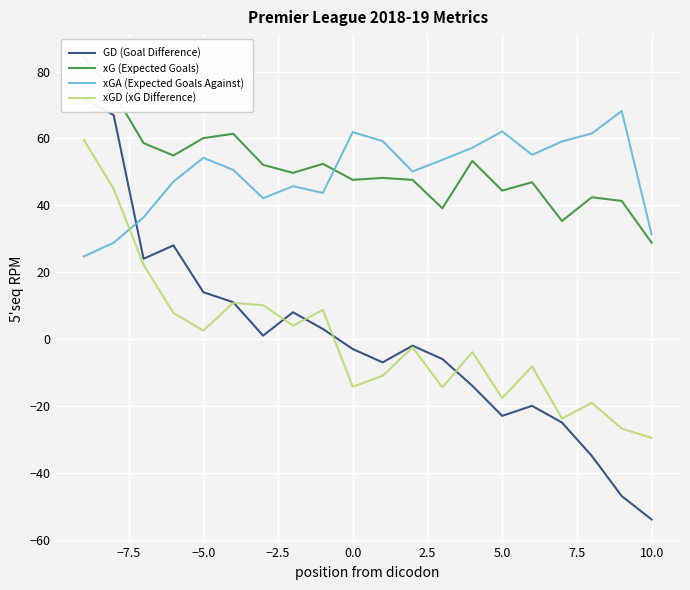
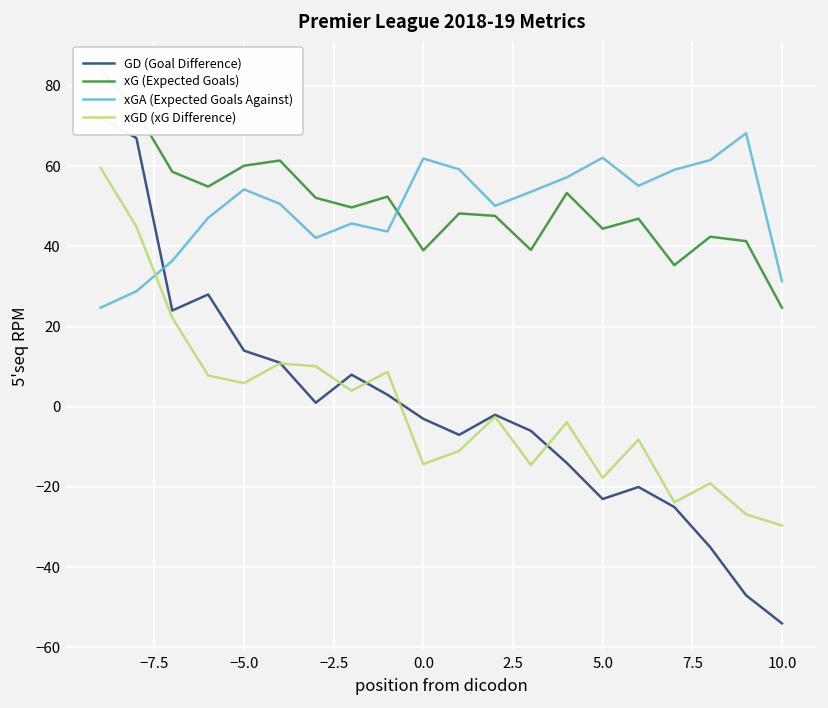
  {
    "GD (Goal Difference)": {
      "−5.0": 14,
      "0.0": -3,
      "5.0": -23,
      "10.0": -54
    },
    "xG (Expected Goals)": {
      "−5.0": 60,
-     "0.0": 48,
+     "0.0": 39,
      "5.0": 44,
-     "10.0": 29
+     "10.0": 25
    },
    "xGA (Expected Goals Against)": {
      "−5.0": 54,
      "0.0": 62,
      "5.0": 62,
      "10.0": 31
    },
    "xGD (xG Difference)": {
-     "−5.0": 3,
+     "−5.0": 6,
      "0.0": -14,
      "5.0": -18,
      "10.0": -30
    }
  }
